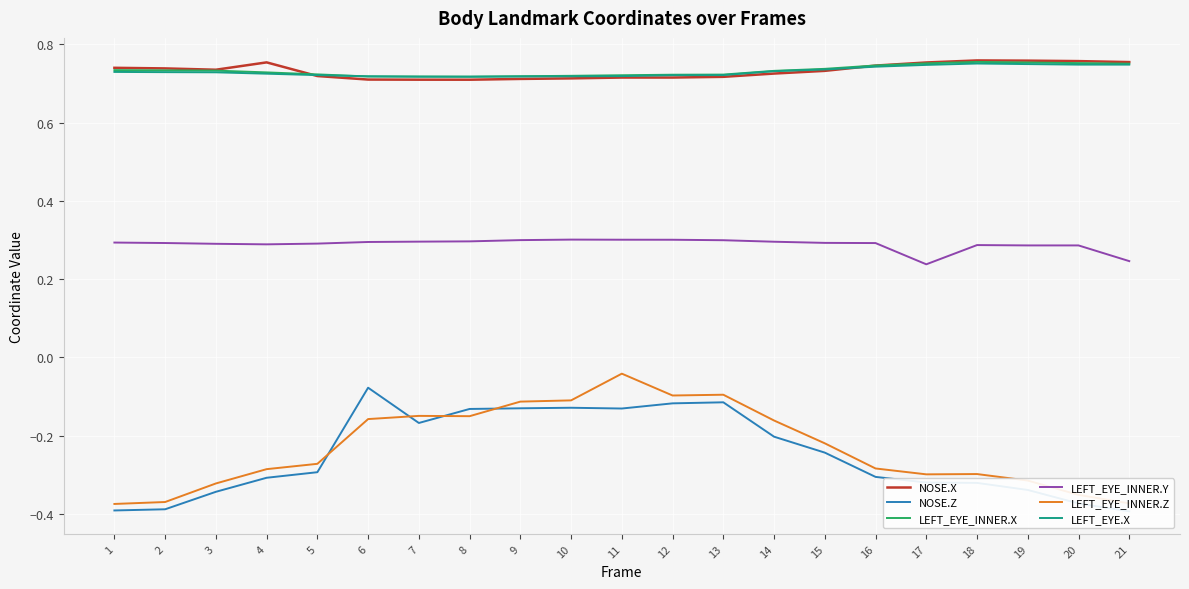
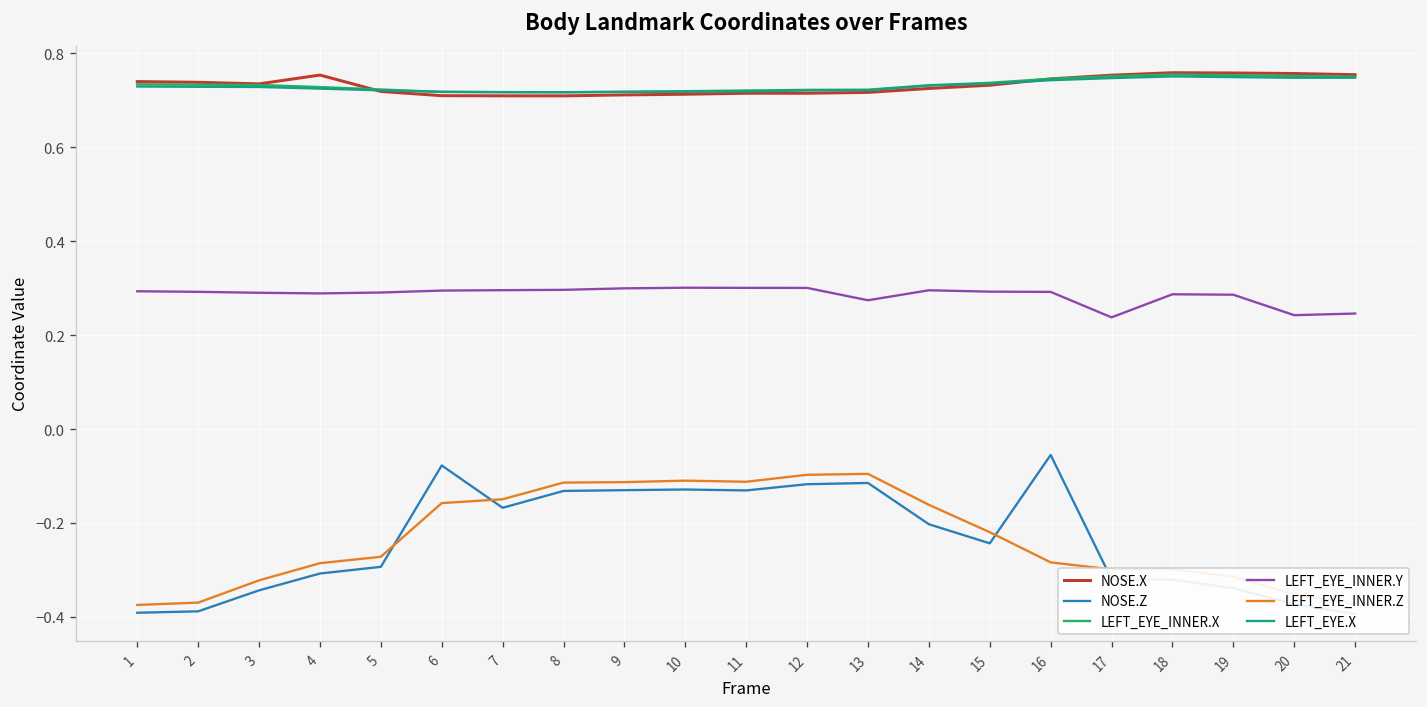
  {
    "NOSE.X": {
      "4": 0.75,
      "6": 0.71,
      "7": 0.71,
      "8": 0.71
    },
    "NOSE.Z": {
      "1": -0.39,
      "2": -0.39,
      "3": -0.34,
      "4": -0.31,
      "5": -0.29,
      "6": -0.08,
      "7": -0.17,
      "8": -0.13,
      "9": -0.13,
      "10": -0.13,
      "11": -0.13,
      "12": -0.12,
      "13": -0.11,
      "14": -0.20,
      "15": -0.24,
-     "16": -0.31
+     "16": -0.06
    },
    "LEFT_EYE_INNER.Y": {
      "1": 0.29,
      "2": 0.29,
      "3": 0.29,
      "4": 0.29,
      "5": 0.29,
      "6": 0.29,
      "7": 0.30,
      "8": 0.30,
      "9": 0.30,
      "10": 0.30,
      "11": 0.30,
      "12": 0.30,
-     "13": 0.30,
+     "13": 0.27,
      "14": 0.30,
      "15": 0.29,
      "16": 0.29,
      "17": 0.24,
      "18": 0.29,
      "19": 0.29,
-     "20": 0.29,
+     "20": 0.24,
      "21": 0.25
    },
    "LEFT_EYE_INNER.Z": {
      "1": -0.37,
      "2": -0.37,
      "3": -0.32,
      "4": -0.29,
      "5": -0.27,
      "6": -0.16,
      "7": -0.15,
-     "8": -0.15,
+     "8": -0.11,
      "9": -0.11,
      "10": -0.11,
-     "11": -0.04,
+     "11": -0.11,
      "12": -0.10,
      "13": -0.10,
      "14": -0.16,
      "15": -0.22,
      "16": -0.28,
      "17": -0.30,
      "18": -0.30
    }
  }
